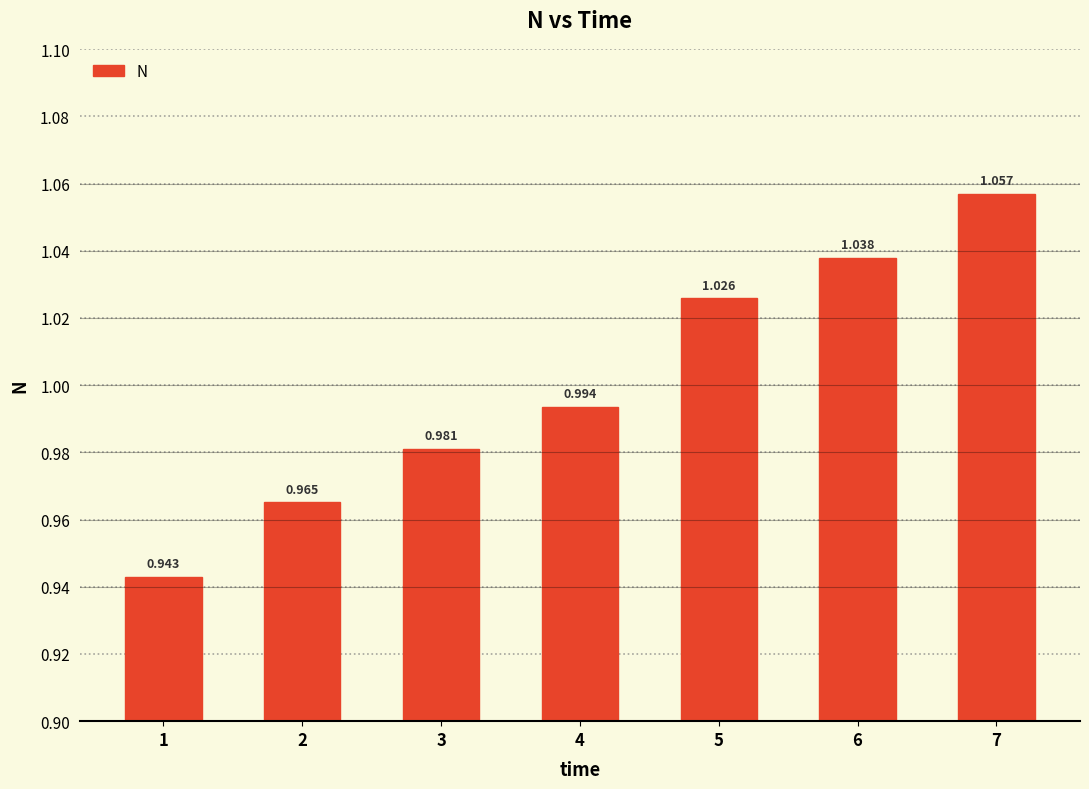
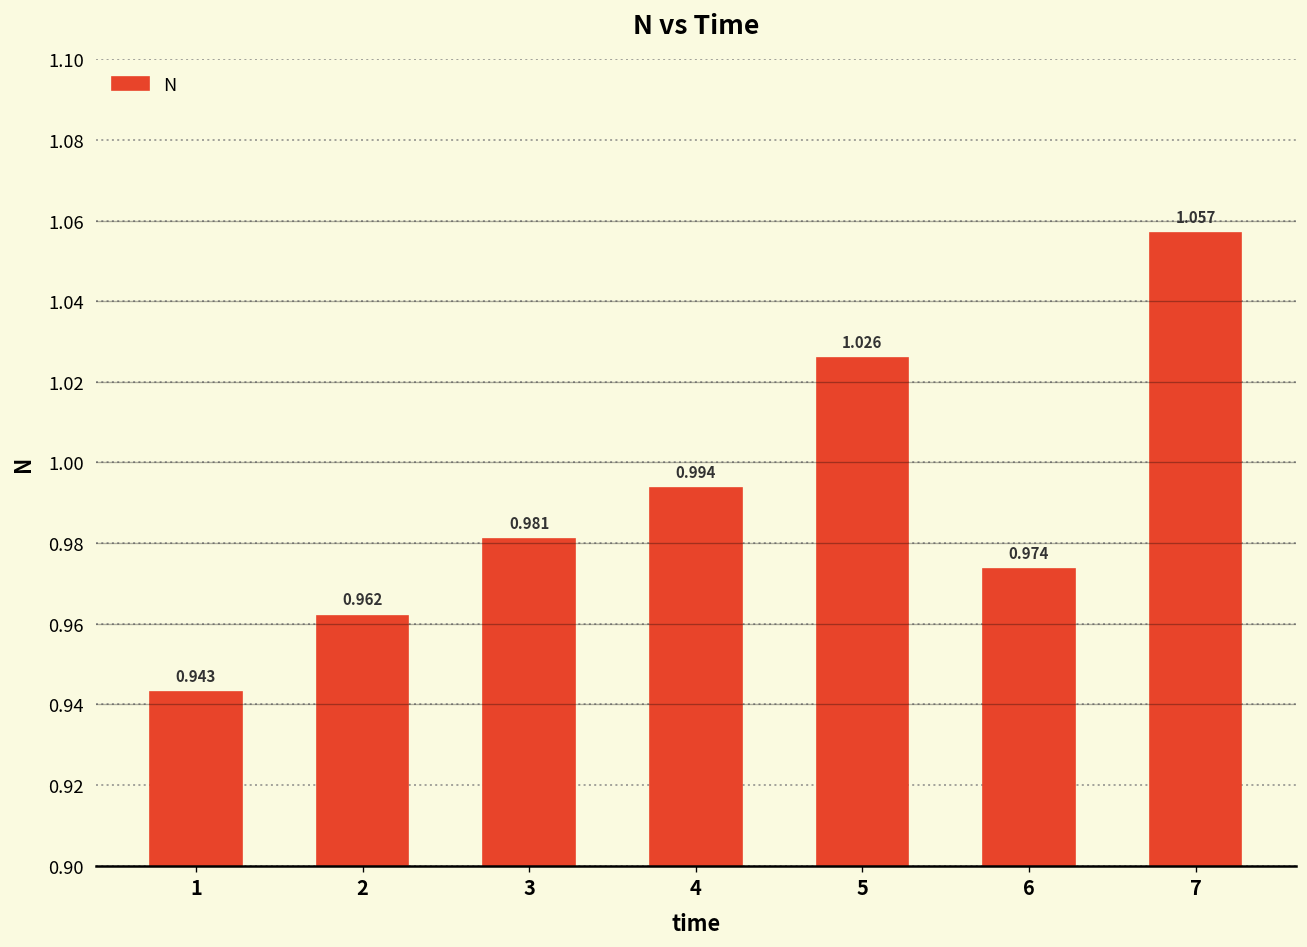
  {
    "1": 0.943,
-   "2": 0.965,
+   "2": 0.962,
    "3": 0.981,
    "4": 0.994,
    "5": 1.026,
-   "6": 1.038,
+   "6": 0.974,
    "7": 1.057
  }
